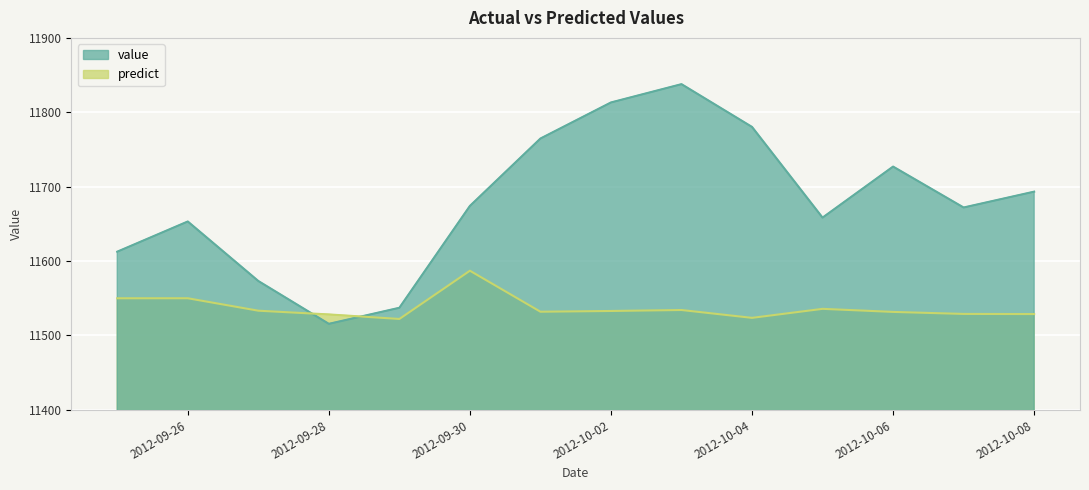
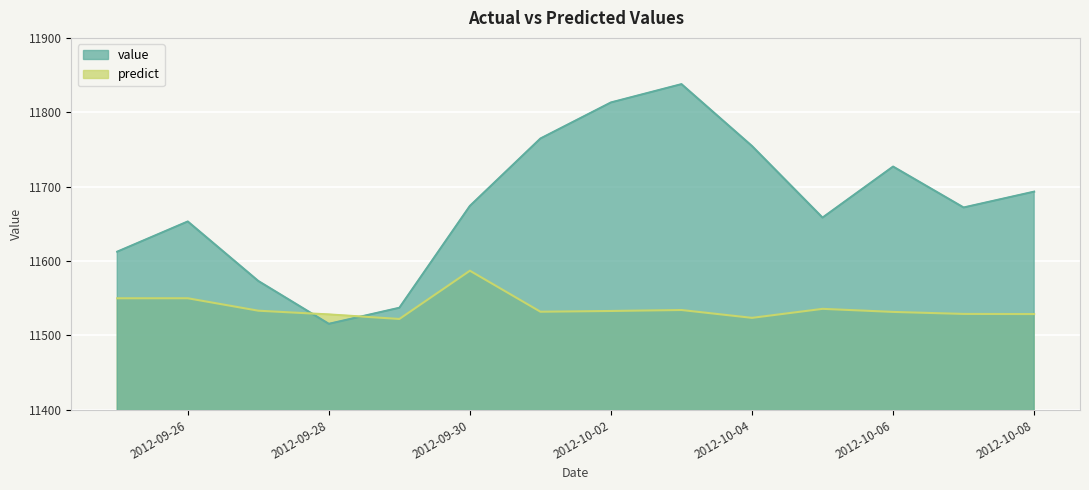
  {
    "value": {
      "2012-09-26": 11650,
      "2012-09-28": 11520,
      "2012-09-30": 11670,
      "2012-10-02": 11810,
-     "2012-10-04": 11780,
+     "2012-10-04": 11750,
      "2012-10-06": 11730,
      "2012-10-08": 11690
    },
    "predict": {
      "2012-09-26": 11550,
      "2012-09-28": 11530,
      "2012-09-30": 11590,
      "2012-10-02": 11530,
      "2012-10-04": 11520,
      "2012-10-06": 11530,
      "2012-10-08": 11530
    }
  }
